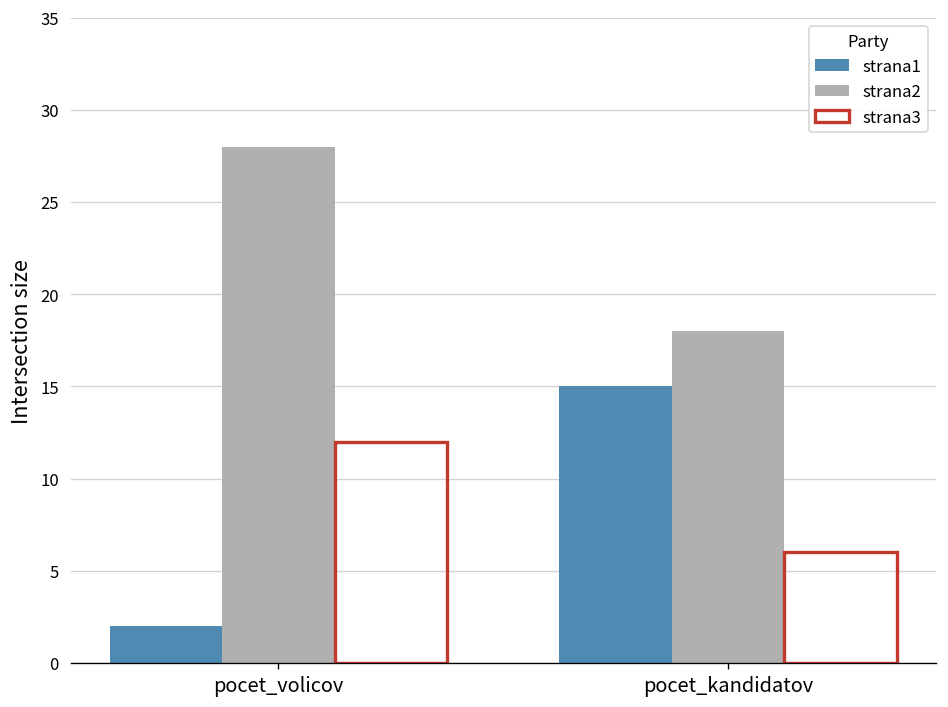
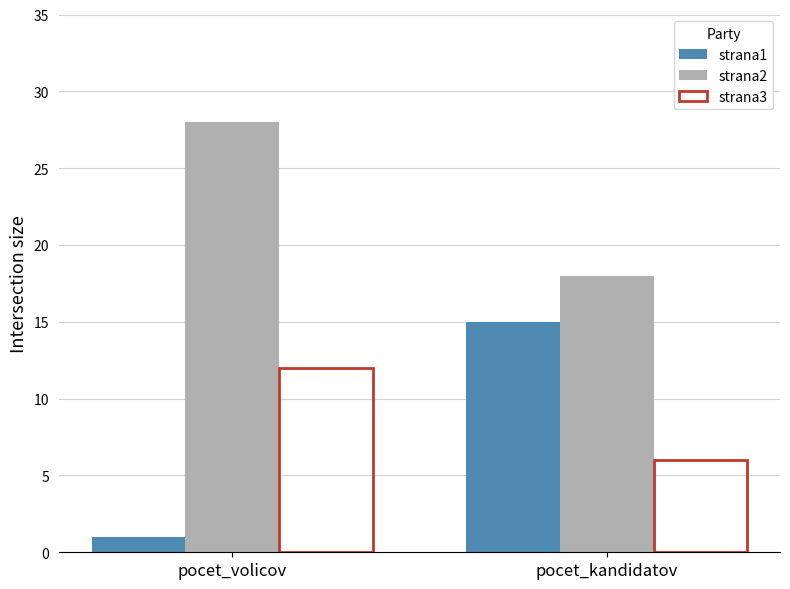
  {
    "strana1": {
-     "pocet_volicov": 2,
+     "pocet_volicov": 1,
      "pocet_kandidatov": 15
    },
    "strana2": {
      "pocet_volicov": 28,
      "pocet_kandidatov": 18
    },
    "strana3": {
      "pocet_volicov": 12,
      "pocet_kandidatov": 6
    }
  }
